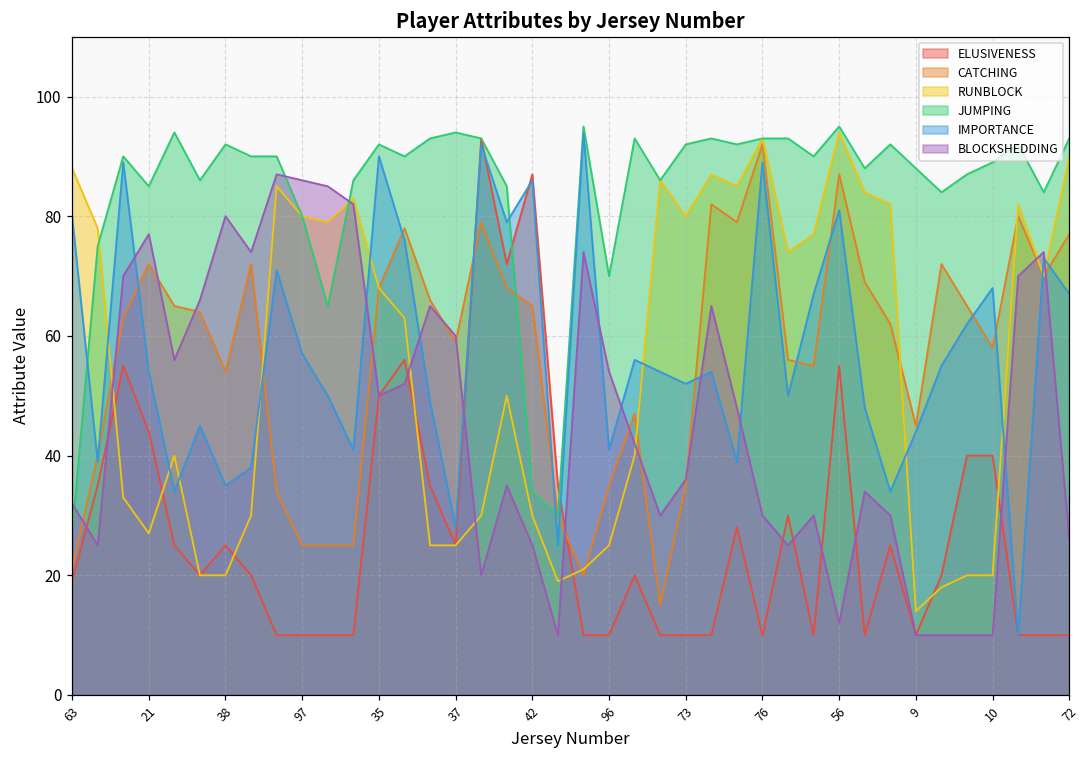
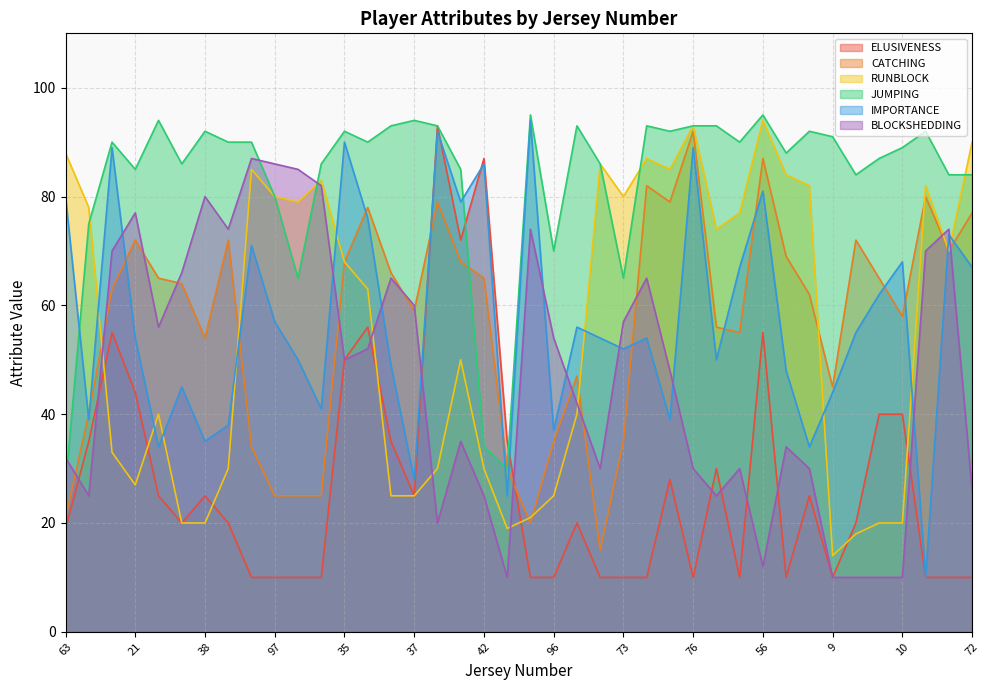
  {
    "JUMPING": {
      "63": 27,
      "21": 85,
      "42": 34,
      "96": 70,
-     "73": 92,
+     "73": 65,
      "56": 95,
-     "9": 88,
-     "72": 93
+     "9": 91,
+     "72": 84
    },
    "IMPORTANCE": {
      "63": 80,
      "21": 54,
      "97": 57,
      "42": 86,
-     "96": 41,
+     "96": 37,
      "73": 52,
      "76": 89,
      "56": 81,
      "9": 44,
      "72": 67
    },
    "BLOCKSHEDDING": {
      "63": 32,
      "21": 77,
      "97": 86,
      "42": 25,
      "96": 54,
-     "73": 36,
+     "73": 57,
      "76": 30,
      "56": 12,
      "72": 26
    }
  }
